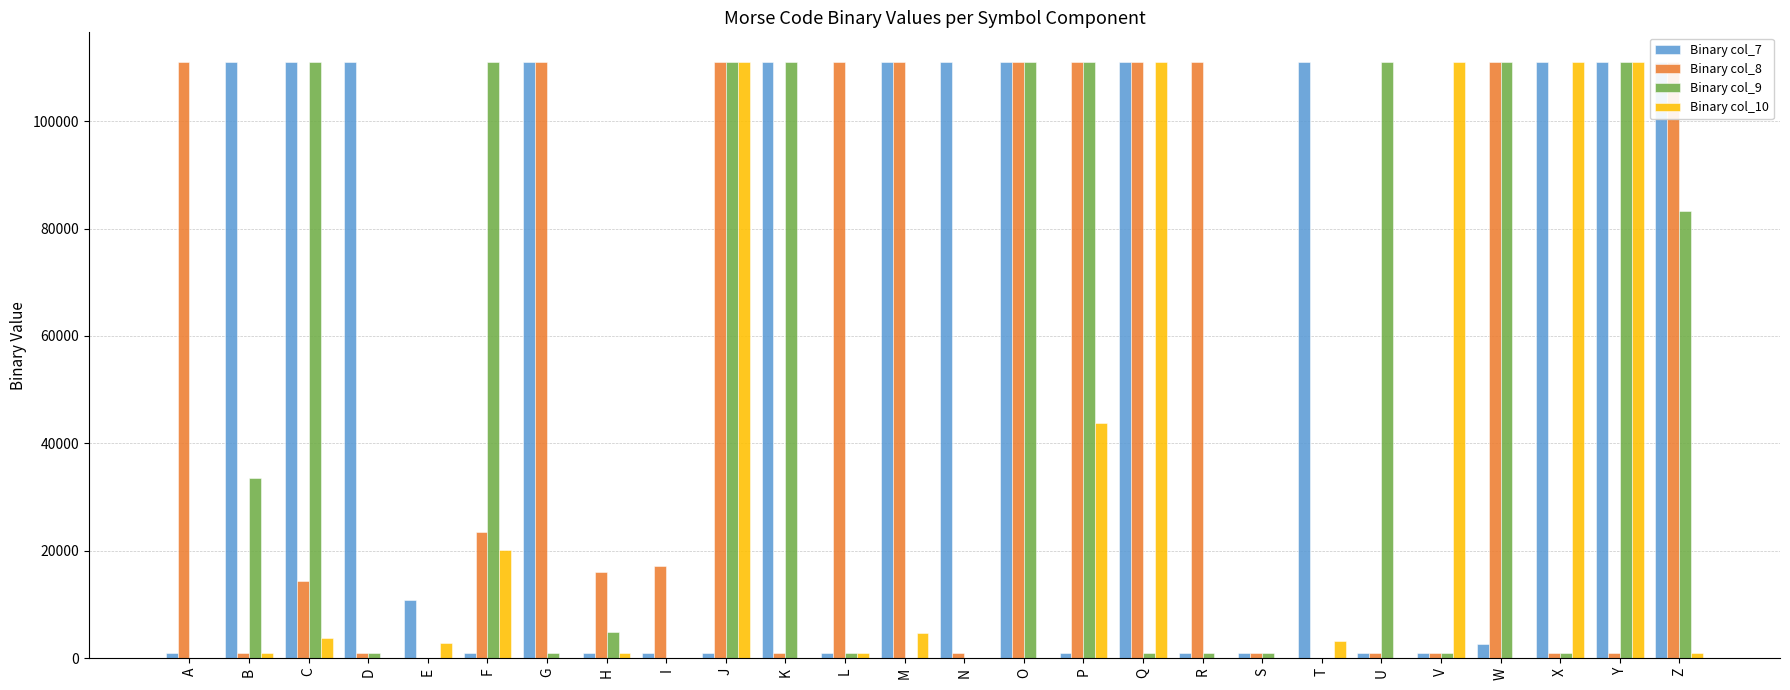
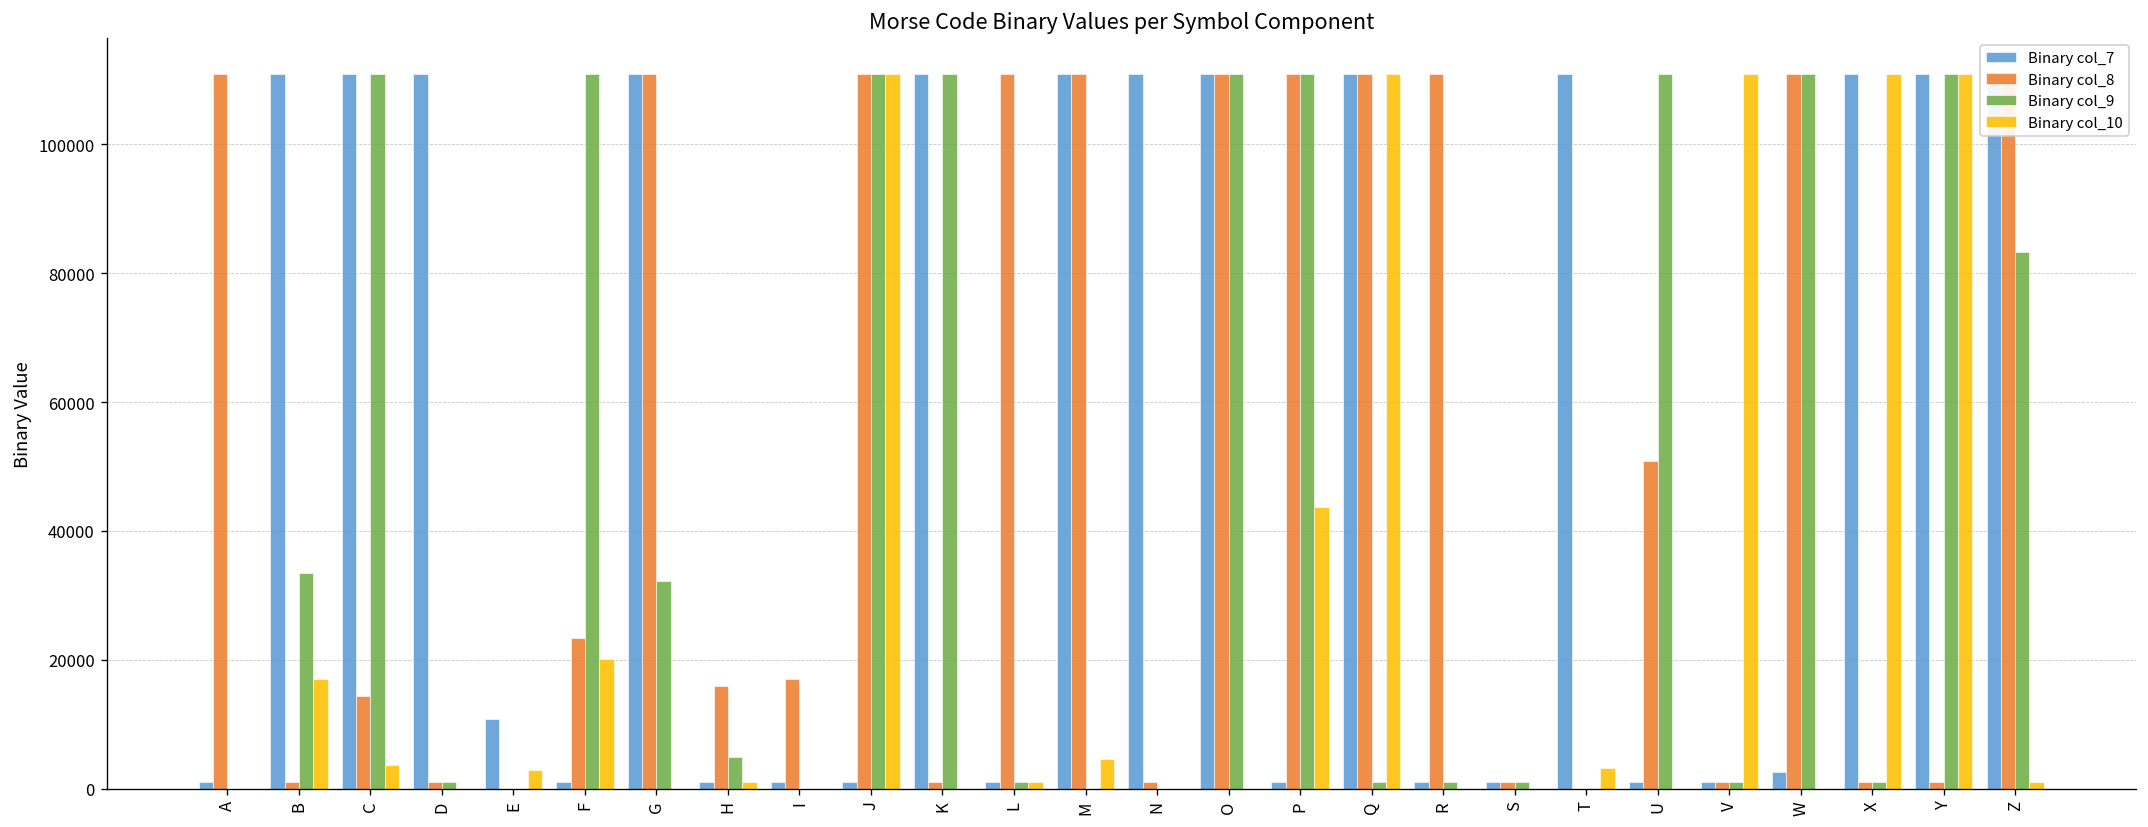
  {
    "Binary col_7": {
      "A": 1000,
      "B": 111000,
      "C": 111000,
      "D": 111000,
      "E": 11000,
      "F": 1000,
      "G": 111000,
      "H": 1000,
      "I": 1000,
      "J": 1000,
      "K": 111000,
      "L": 1000,
      "M": 111000,
      "N": 111000,
      "O": 111000,
      "P": 1000,
      "Q": 111000,
      "R": 1000,
      "S": 1000,
      "T": 111000,
      "U": 1000,
      "V": 1000,
      "W": 3000,
      "X": 111000,
      "Y": 111000
    },
    "Binary col_8": {
      "A": 111000,
      "B": 1000,
      "C": 14000,
      "D": 1000,
      "E": 0,
      "F": 23000,
      "G": 111000,
      "H": 16000,
      "I": 17000,
      "J": 111000,
      "K": 1000,
      "L": 111000,
      "M": 111000,
      "N": 1000,
      "O": 111000,
      "P": 111000,
      "Q": 111000,
      "R": 111000,
      "S": 1000,
      "T": 0,
-     "U": 1000,
+     "U": 51000,
      "V": 1000,
      "W": 111000,
      "X": 1000,
      "Y": 1000
    },
    "Binary col_9": {
      "A": 0,
      "B": 34000,
      "C": 111000,
      "D": 1000,
      "E": 0,
      "F": 111000,
-     "G": 1000,
+     "G": 32000,
      "H": 5000,
      "I": 0,
      "J": 111000,
      "K": 111000,
      "L": 1000,
      "M": 0,
      "N": 0,
      "O": 111000,
      "P": 111000,
      "Q": 1000,
      "R": 1000,
      "S": 1000,
      "T": 0,
      "U": 111000,
      "V": 1000,
      "W": 111000,
      "X": 1000,
      "Y": 111000,
      "Z": 83000
    },
    "Binary col_10": {
      "A": 0,
-     "B": 1000,
+     "B": 17000,
      "C": 4000,
      "D": 0,
      "E": 3000,
      "F": 20000,
      "G": 0,
      "H": 1000,
      "I": 0,
      "J": 111000,
      "K": 0,
      "L": 1000,
      "M": 5000,
      "N": 0,
      "O": 0,
      "P": 44000,
      "Q": 111000,
      "R": 0,
      "S": 0,
      "T": 3000,
      "U": 0,
      "V": 111000,
      "W": 0,
      "X": 111000,
      "Y": 111000,
      "Z": 1000
    }
  }
